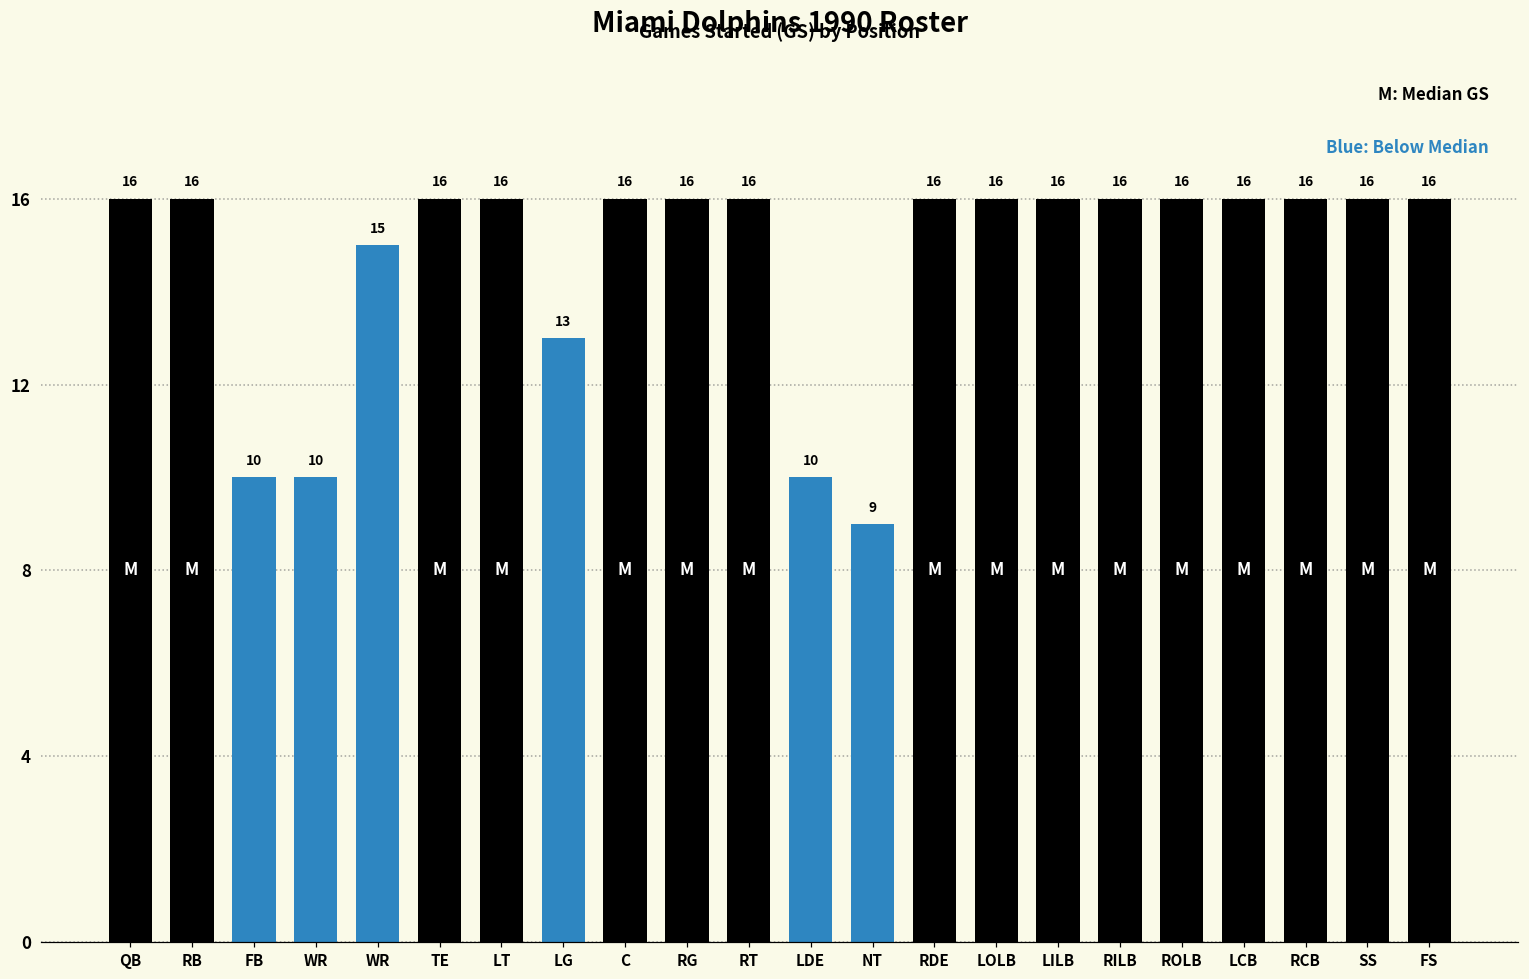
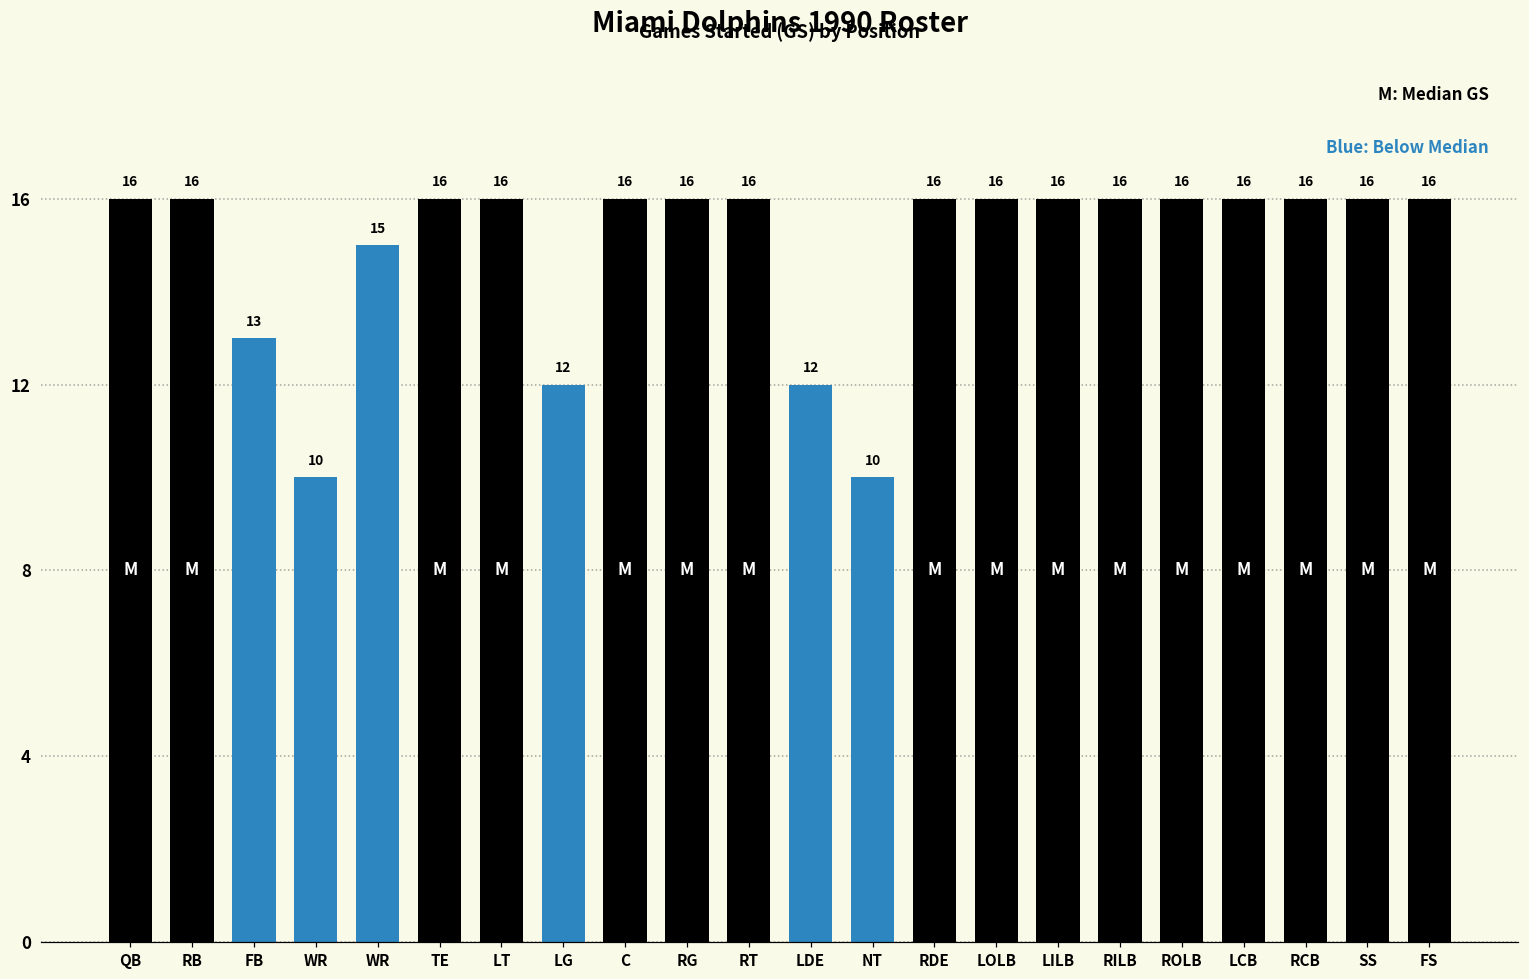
  {
    "QB": 16,
    "RB": 16,
-   "FB": 10,
+   "FB": 13,
    "TE": 16,
    "LT": 16,
-   "LG": 13,
+   "LG": 12,
    "C": 16,
    "RG": 16,
    "RT": 16,
-   "LDE": 10,
-   "NT": 9,
+   "LDE": 12,
+   "NT": 10,
    "RDE": 16,
    "LOLB": 16,
    "LILB": 16,
    "RILB": 16,
    "ROLB": 16,
    "LCB": 16,
    "RCB": 16,
    "SS": 16,
    "FS": 16
  }
